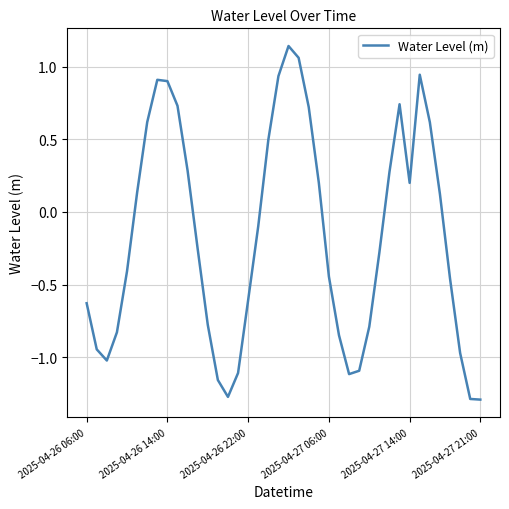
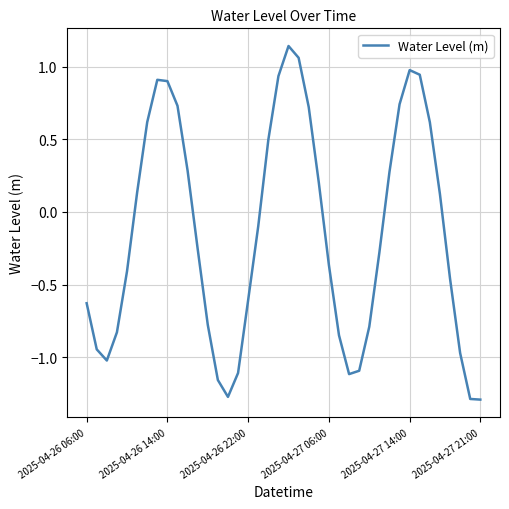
  {
    "2025-04-26 06:00": -0.63,
    "2025-04-26 14:00": 0.90,
    "2025-04-26 22:00": -0.61,
-   "2025-04-27 06:00": -0.44,
-   "2025-04-27 14:00": 0.20,
+   "2025-04-27 06:00": -0.37,
+   "2025-04-27 14:00": 0.98,
    "2025-04-27 21:00": -1.29
  }
